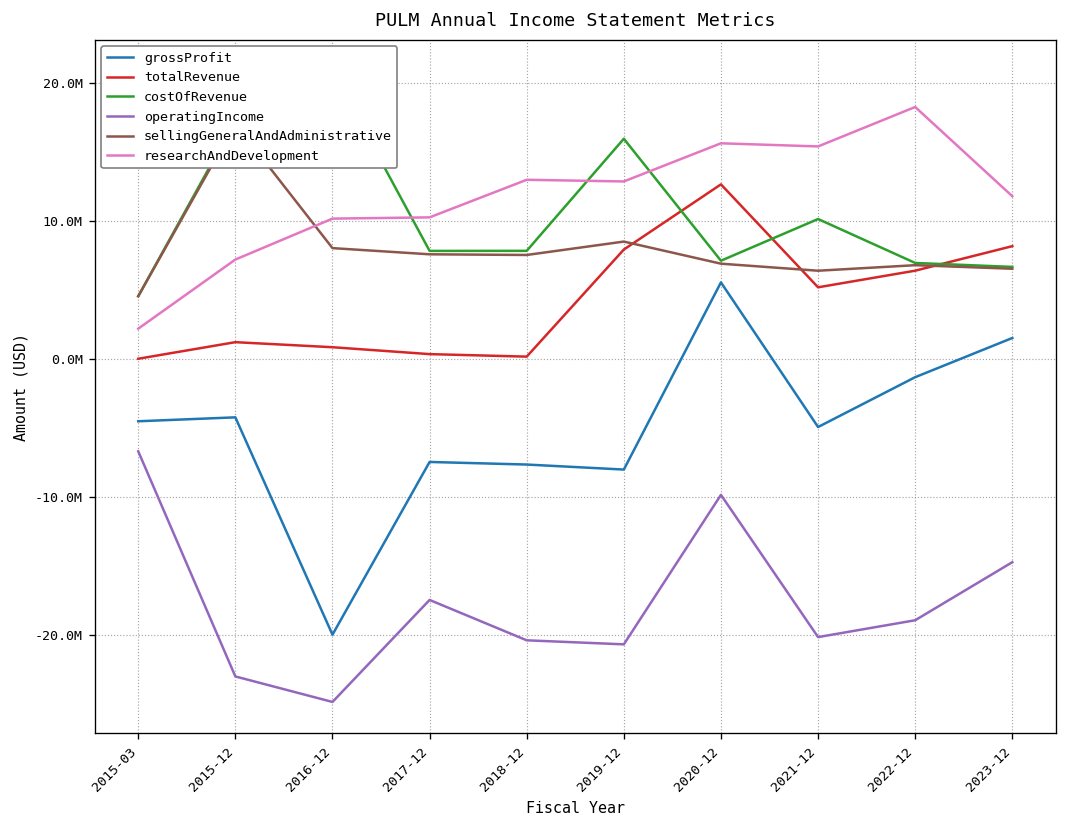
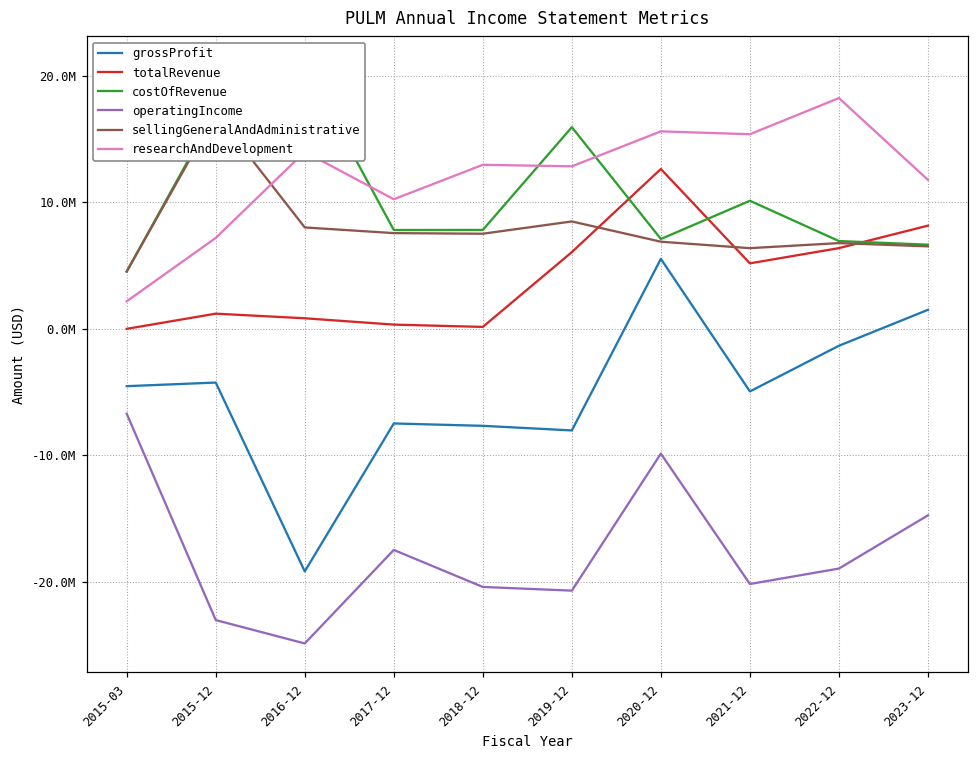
  {
    "grossProfit": {
      "2015-03": -4500000,
      "2015-12": -4200000,
-     "2016-12": -20000000,
+     "2016-12": -19200000,
      "2017-12": -7500000,
      "2018-12": -7700000,
      "2019-12": -8000000,
      "2020-12": 5500000,
      "2021-12": -4900000,
      "2022-12": -1300000,
      "2023-12": 1500000
    },
    "totalRevenue": {
      "2015-03": 0,
      "2015-12": 1200000,
      "2016-12": 800000,
      "2017-12": 300000,
      "2018-12": 200000,
-     "2019-12": 7900000,
+     "2019-12": 6100000,
      "2020-12": 12600000,
      "2021-12": 5200000,
      "2022-12": 6400000,
      "2023-12": 8200000
    },
    "costOfRevenue": {
      "2017-12": 7800000,
      "2018-12": 7800000,
      "2019-12": 15900000,
      "2021-12": 10100000
    },
    "operatingIncome": {
      "2015-03": -6700000,
      "2015-12": -23000000,
      "2016-12": -24900000,
      "2017-12": -17500000,
      "2018-12": -20400000,
      "2019-12": -20700000,
      "2020-12": -9900000,
      "2021-12": -20200000,
      "2022-12": -18900000,
      "2023-12": -14700000
    },
    "sellingGeneralAndAdministrative": {
      "2016-12": 8000000,
      "2017-12": 7600000,
      "2018-12": 7500000,
      "2019-12": 8500000,
      "2021-12": 6400000
    },
    "researchAndDevelopment": {
      "2015-03": 2200000,
      "2015-12": 7200000,
-     "2016-12": 10200000,
+     "2016-12": 14000000,
      "2017-12": 10200000,
      "2018-12": 13000000,
      "2019-12": 12800000,
      "2020-12": 15600000,
      "2021-12": 15400000,
      "2022-12": 18200000,
      "2023-12": 11800000
    }
  }
